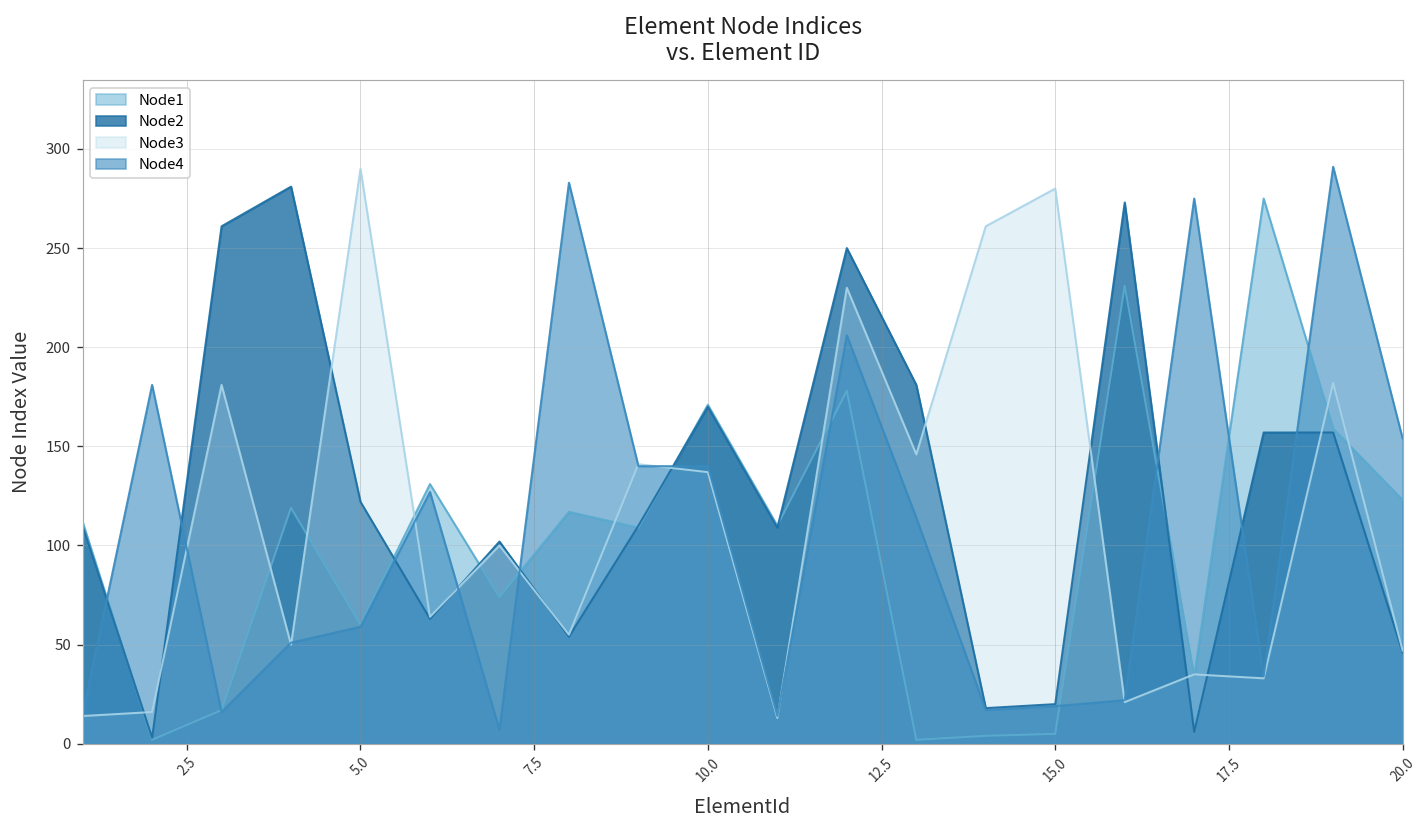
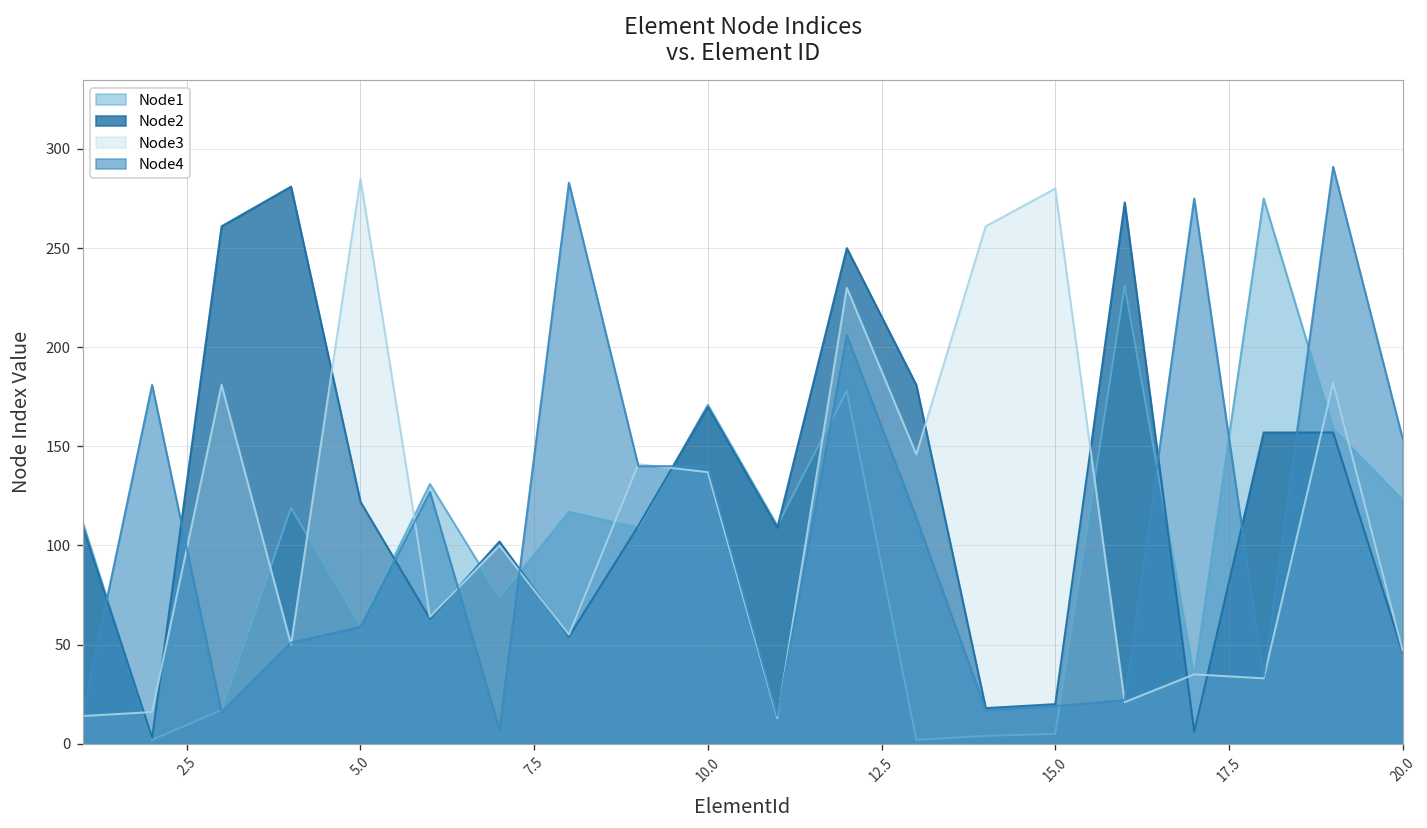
  {
    "Node3": {
-     "5.0": 290,
+     "5.0": 285,
      "10.0": 137,
      "15.0": 280
    }
  }
